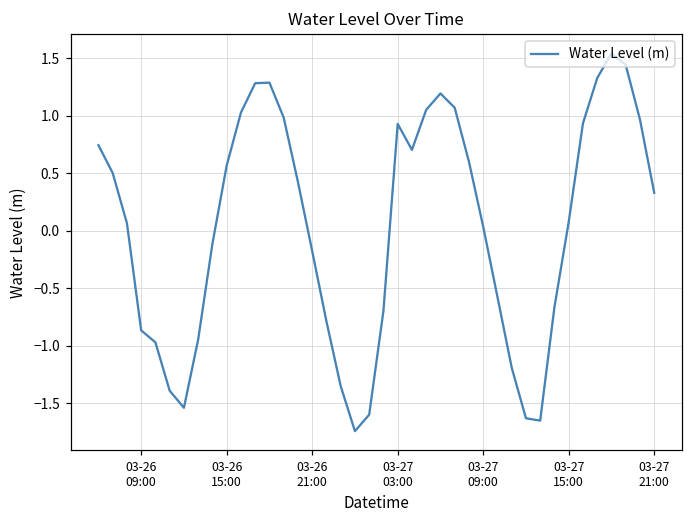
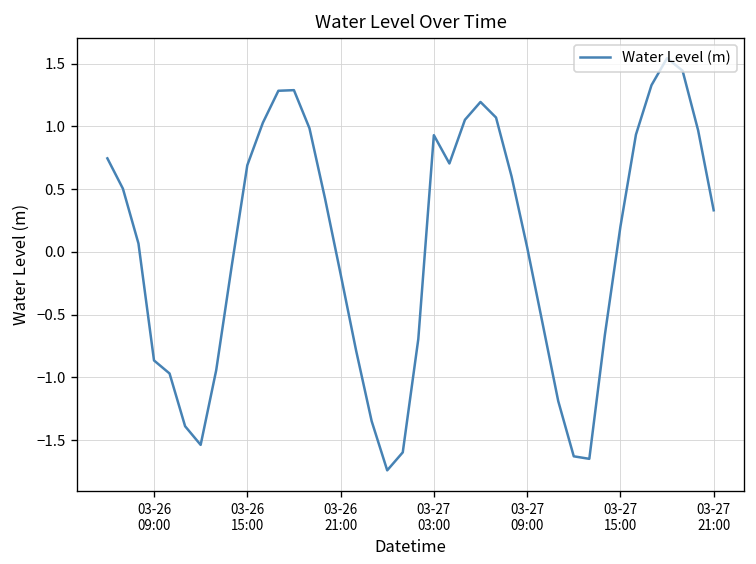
  {
    "03-26 09:00": -0.87,
-   "03-26 15:00": 0.57,
+   "03-26 15:00": 0.69,
    "03-26 21:00": -0.18,
    "03-27 03:00": 0.93,
    "03-27 09:00": 0.04,
-   "03-27 15:00": 0.08,
+   "03-27 15:00": 0.20,
    "03-27 21:00": 0.33
  }
